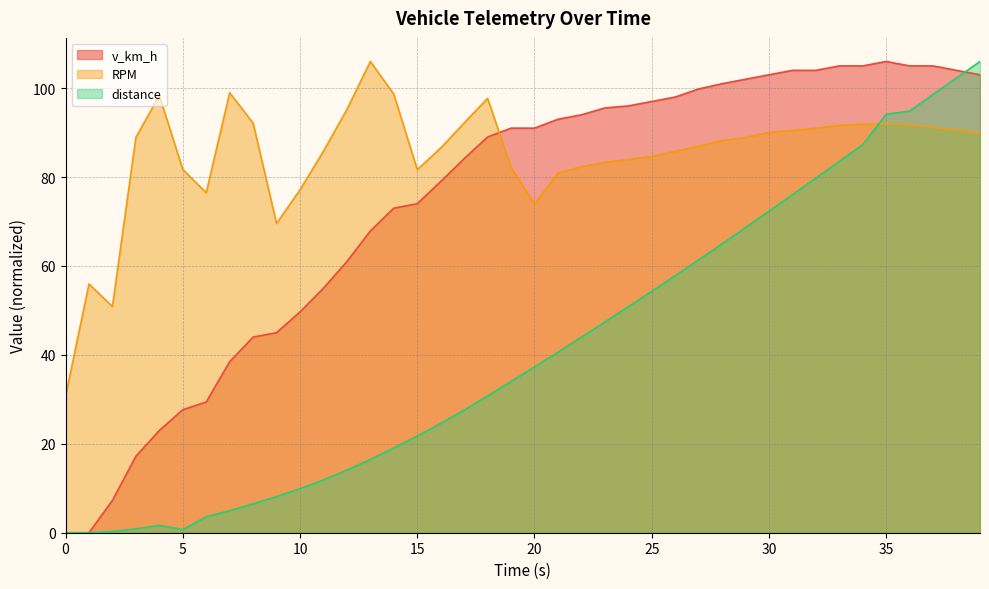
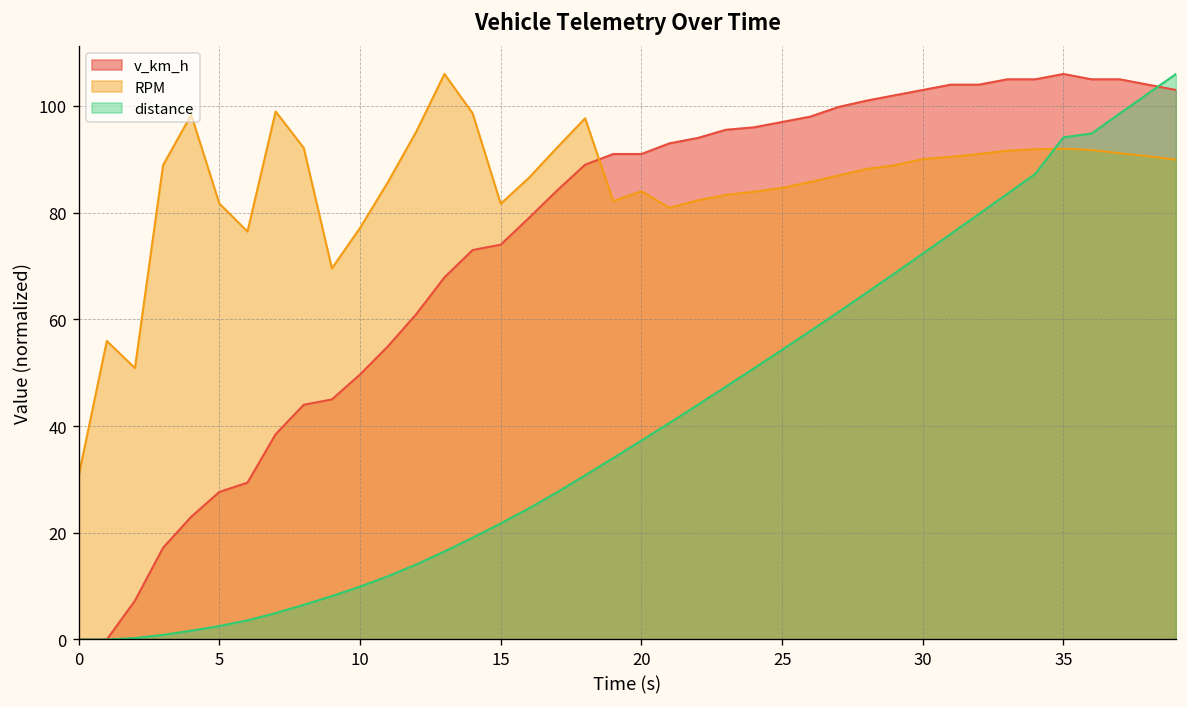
  {
    "v_km_h": {
      "5": 28,
      "10": 50,
      "15": 74,
      "20": 91,
      "25": 97,
      "30": 103,
      "35": 106
    },
    "RPM": {
      "0": 31,
      "5": 82,
      "10": 77,
      "15": 82,
-     "20": 74,
+     "20": 84,
      "25": 85,
      "30": 90,
      "35": 92
    },
    "distance": {
-     "5": 1,
+     "5": 3,
      "10": 10,
      "15": 22,
      "20": 37,
      "25": 54,
      "30": 72,
      "35": 94
    }
  }
